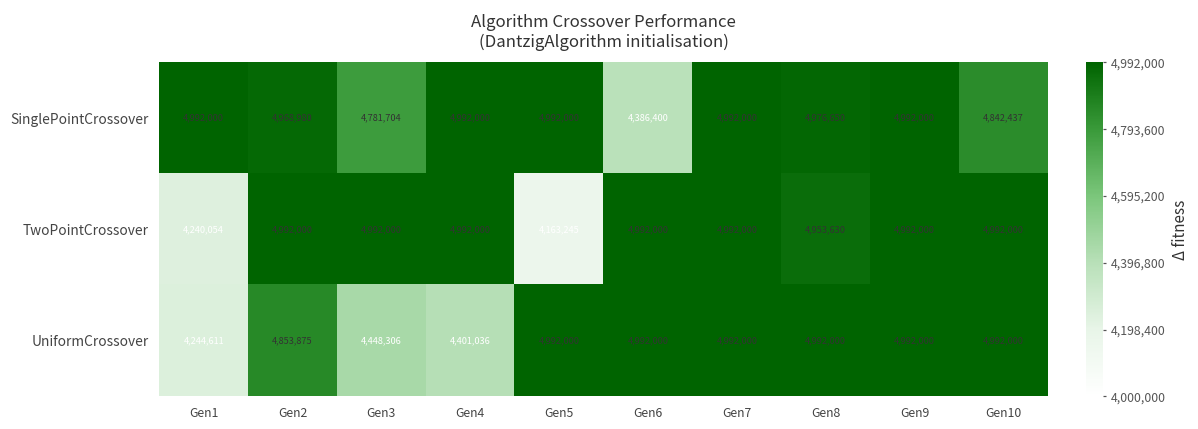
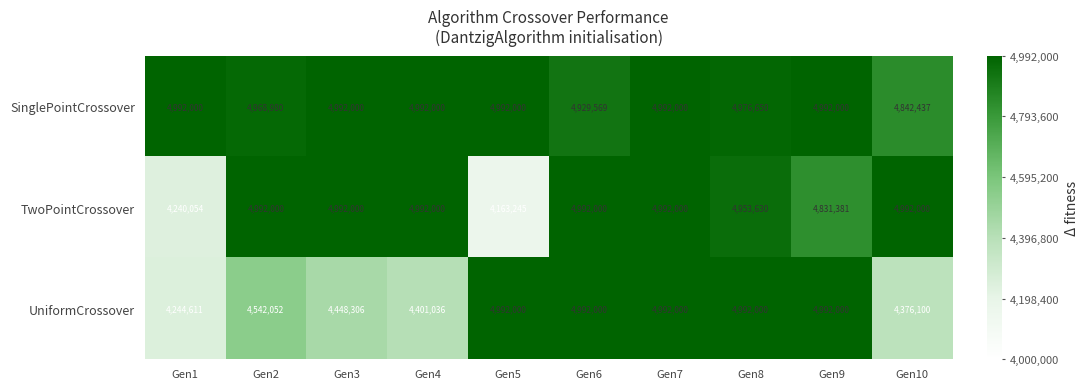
  {
    "SinglePointCrossover": {
      "Gen1": "4,992,000",
      "Gen2": "4,968,980",
-     "Gen3": "4,781,704",
+     "Gen3": "4,992,000",
      "Gen4": "4,992,000",
      "Gen5": "4,992,000",
-     "Gen6": "4,386,400",
+     "Gen6": "4,929,569",
      "Gen7": "4,992,000",
      "Gen8": "4,976,650",
      "Gen9": "4,992,000",
      "Gen10": "4,842,437"
    },
    "TwoPointCrossover": {
      "Gen2": "4,992,000",
      "Gen3": "4,992,000",
      "Gen4": "4,992,000",
      "Gen6": "4,992,000",
      "Gen7": "4,992,000",
      "Gen8": "4,953,630",
-     "Gen9": "4,992,000",
+     "Gen9": "4,831,381",
      "Gen10": "4,992,000"
    },
    "UniformCrossover": {
-     "Gen2": "4,853,875",
+     "Gen2": "4,542,052",
      "Gen3": "4,448,306",
      "Gen4": "4,401,036",
      "Gen5": "4,992,000",
      "Gen6": "4,992,000",
      "Gen7": "4,992,000",
      "Gen8": "4,992,000",
      "Gen9": "4,992,000",
-     "Gen10": "4,992,000"
+     "Gen10": "4,376,100"
    }
  }
